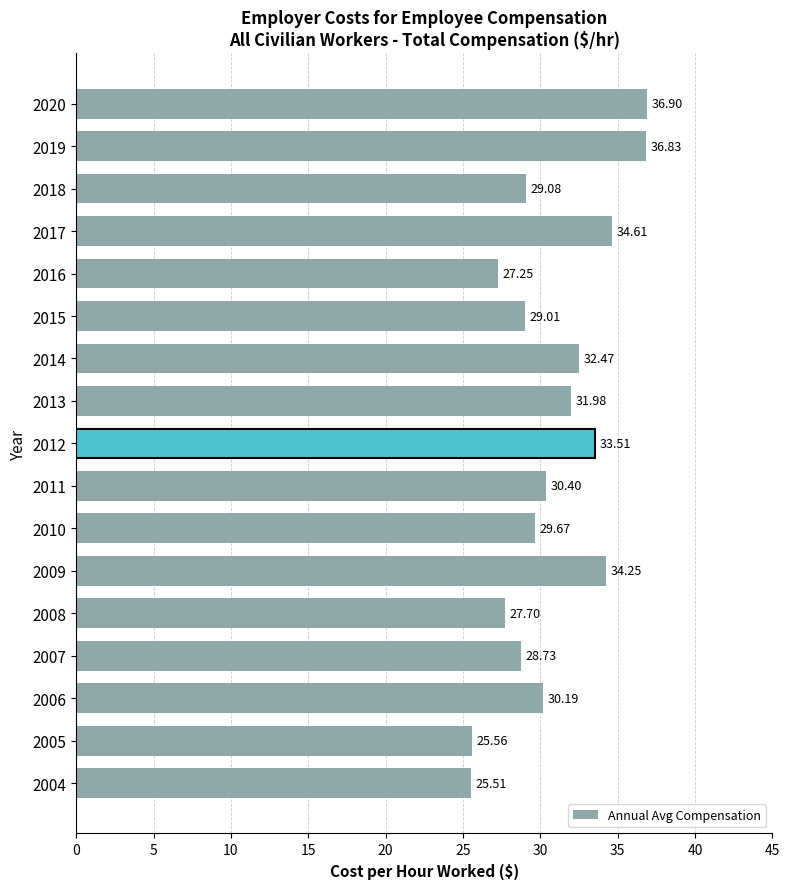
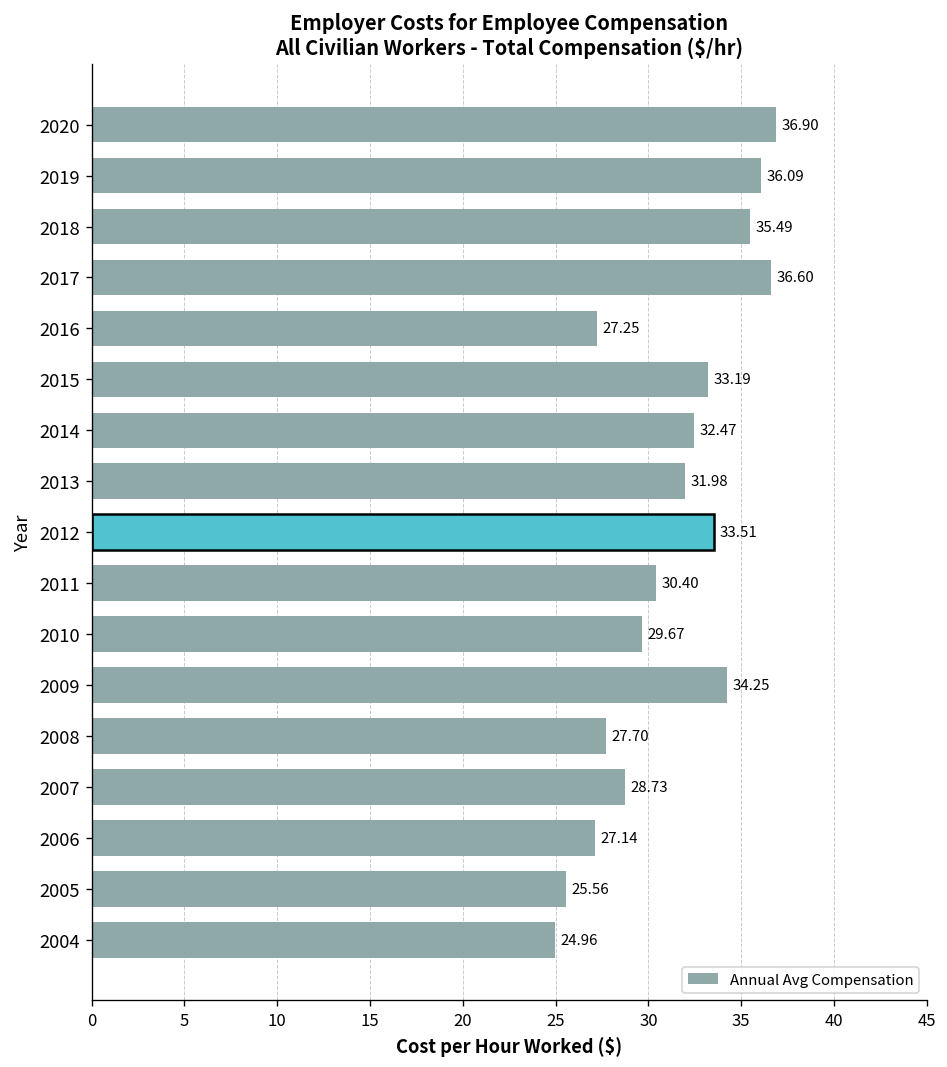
  {
    "2020": 36.90,
-   "2019": 36.83,
-   "2018": 29.08,
-   "2017": 34.61,
+   "2019": 36.09,
+   "2018": 35.49,
+   "2017": 36.60,
    "2016": 27.25,
-   "2015": 29.01,
+   "2015": 33.19,
    "2014": 32.47,
    "2013": 31.98,
    "2012": 33.51,
    "2011": 30.40,
    "2010": 29.67,
    "2009": 34.25,
    "2008": 27.70,
    "2007": 28.73,
-   "2006": 30.19,
+   "2006": 27.14,
    "2005": 25.56,
-   "2004": 25.51
+   "2004": 24.96
  }
